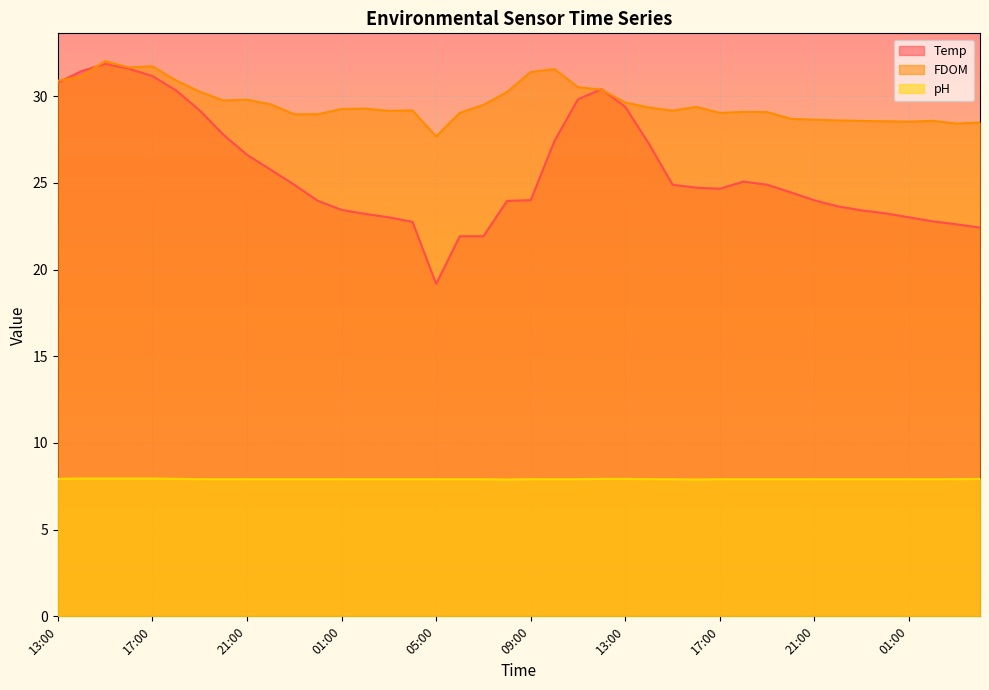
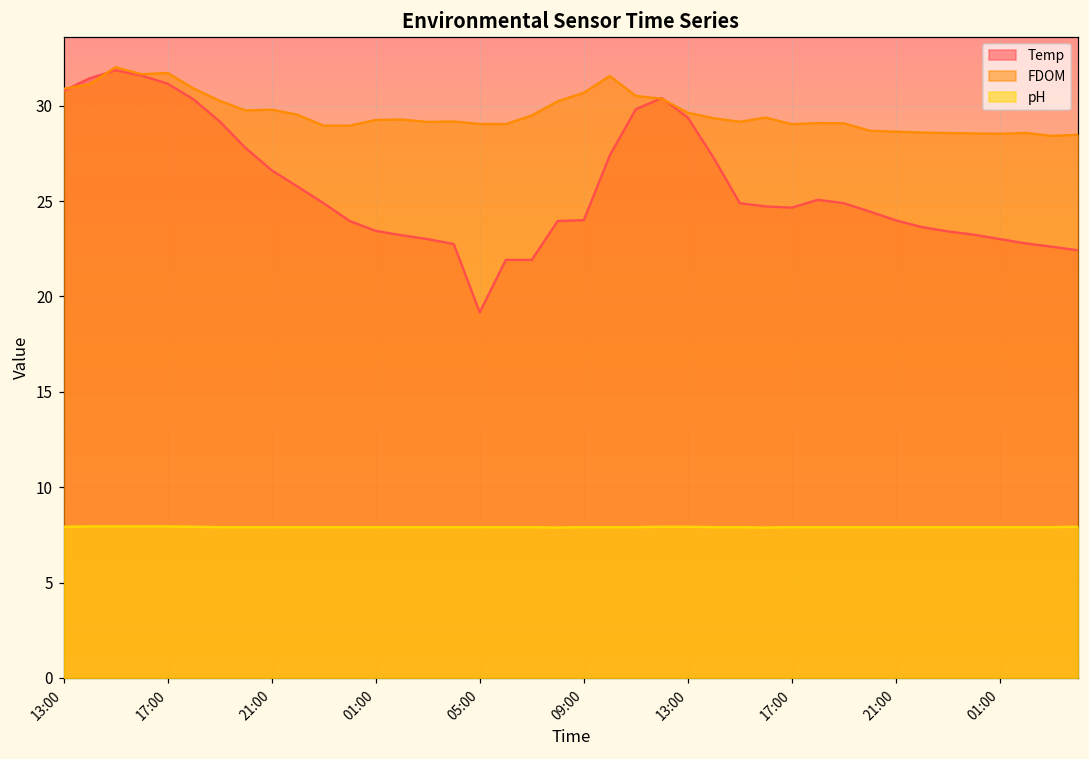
  {
    "Temp": {
      "05:00": 19.2,
      "09:00": 24.0
    },
    "FDOM": {
-     "05:00": 27.7,
-     "09:00": 31.4
+     "05:00": 29.0,
+     "09:00": 30.7
    },
    "pH": {
      "05:00": 7.9,
      "09:00": 7.9
    }
  }
